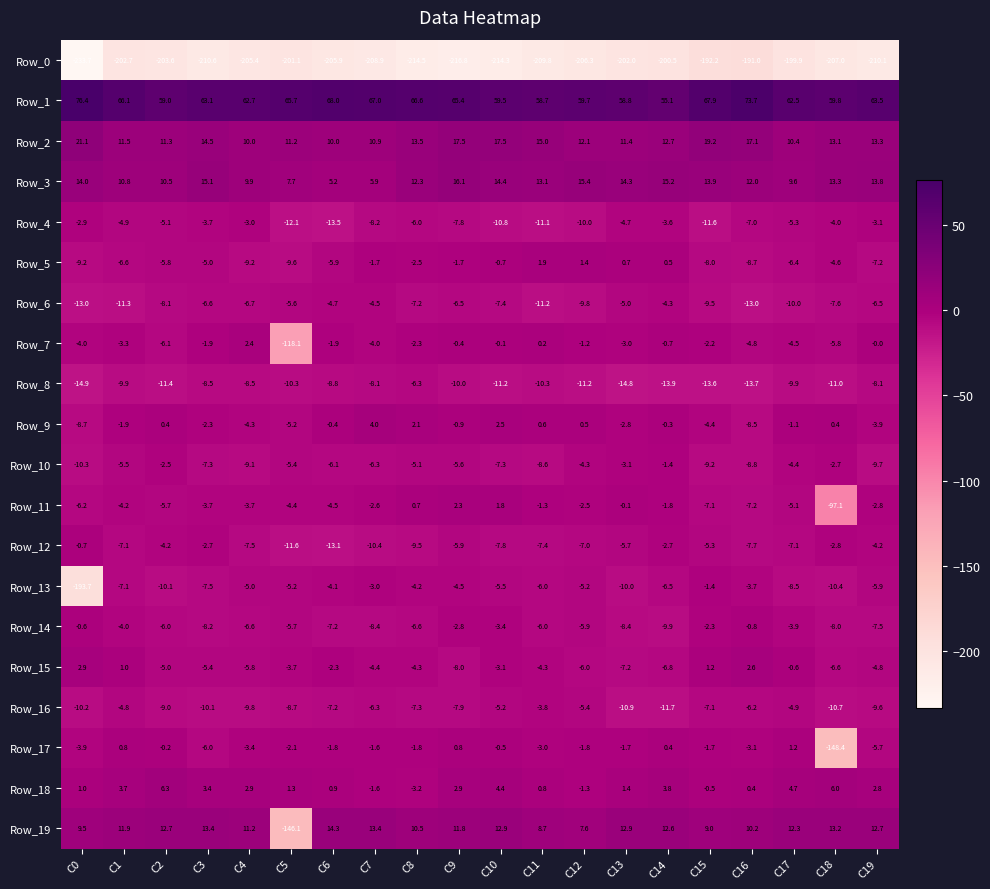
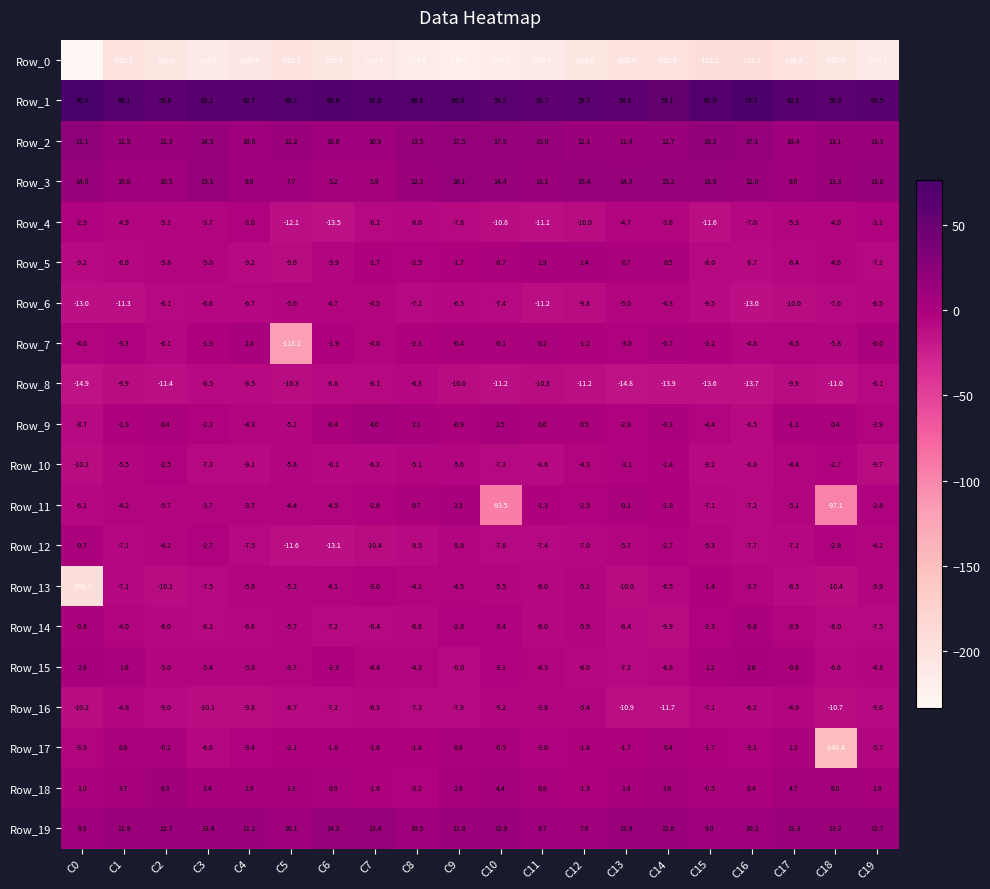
  {
    "Row_11": {
      "C0": -6.2,
      "C1": -4.2,
      "C2": -5.7,
      "C3": -3.7,
      "C4": -3.7,
      "C5": -4.4,
      "C6": -4.5,
      "C7": -2.6,
      "C8": 0.7,
      "C9": 2.3,
-     "C10": 1.8,
+     "C10": -93.5,
      "C11": -1.3,
      "C12": -2.5,
      "C13": -0.1,
      "C14": -1.8,
      "C15": -7.1,
      "C16": -7.2,
      "C17": -5.1,
      "C18": -97.1,
      "C19": -2.8
    },
    "Row_19": {
      "C0": 9.5,
      "C1": 11.9,
      "C2": 12.7,
      "C3": 13.4,
      "C4": 11.2,
-     "C5": -146.1,
+     "C5": 10.1,
      "C6": 14.3,
      "C7": 13.4,
      "C8": 10.5,
      "C9": 11.8,
      "C10": 12.9,
      "C11": 8.7,
      "C12": 7.6,
      "C13": 12.9,
      "C14": 12.6,
      "C15": 9.0,
      "C16": 10.2,
      "C17": 12.3,
      "C18": 13.2,
      "C19": 12.7
    }
  }
